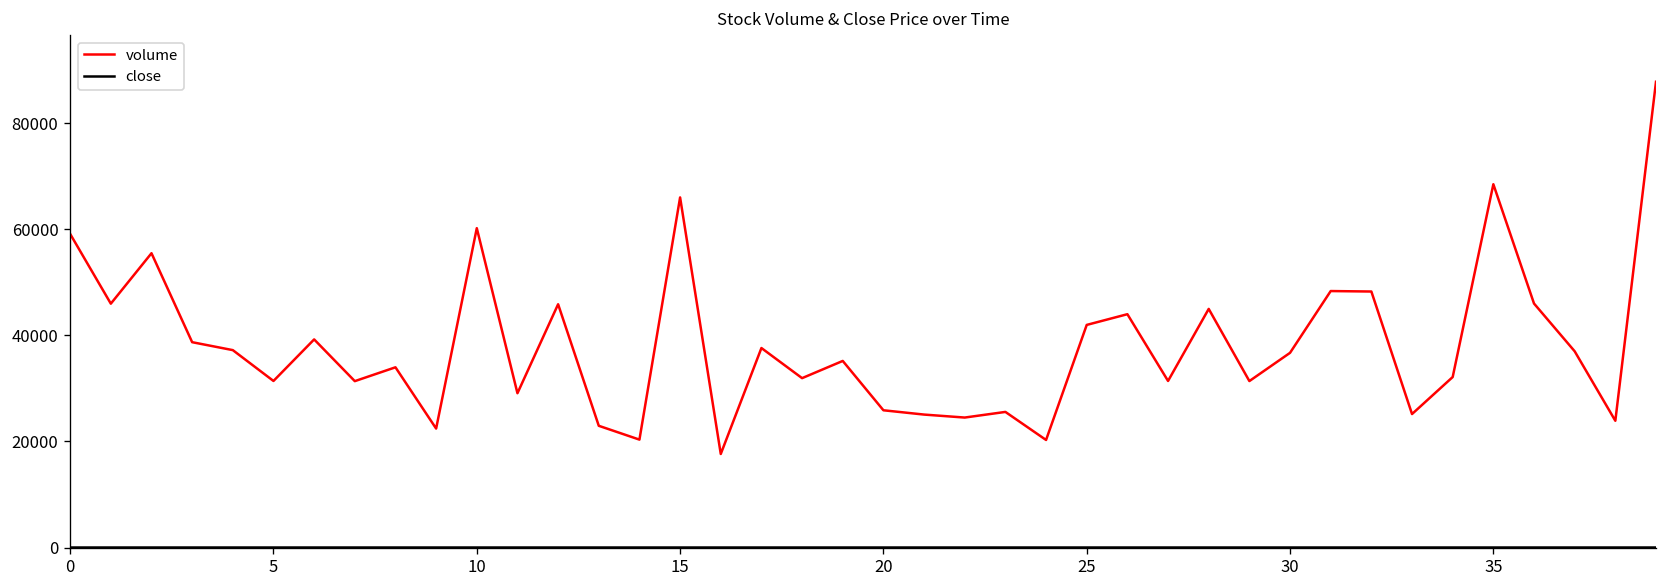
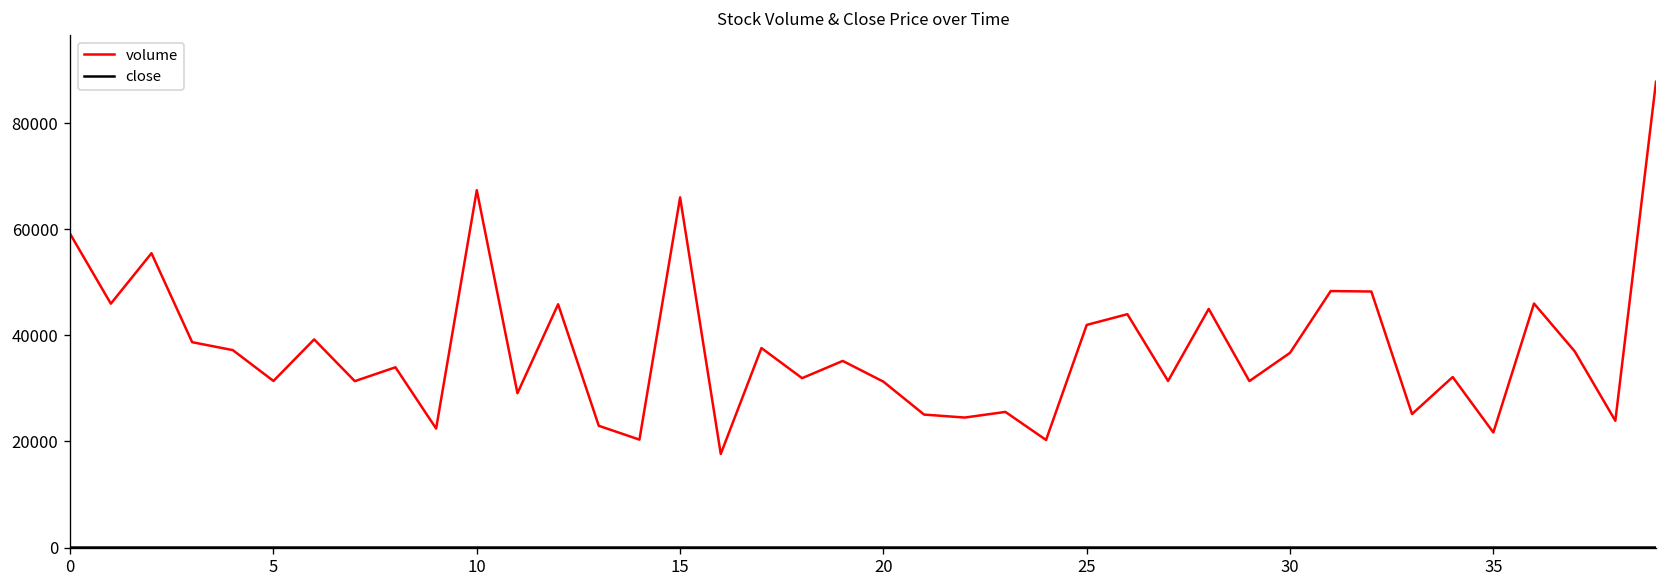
  {
    "volume": {
      "0": 59000,
      "5": 31000,
-     "10": 60000,
+     "10": 67000,
      "15": 66000,
-     "20": 26000,
+     "20": 31000,
      "25": 42000,
      "30": 37000,
-     "35": 68000
+     "35": 22000
    },
    "close": {
      "0": 0,
      "5": 0,
      "10": 0,
      "15": 0,
      "20": 0,
      "25": 0,
      "30": 0,
      "35": 0
    }
  }
